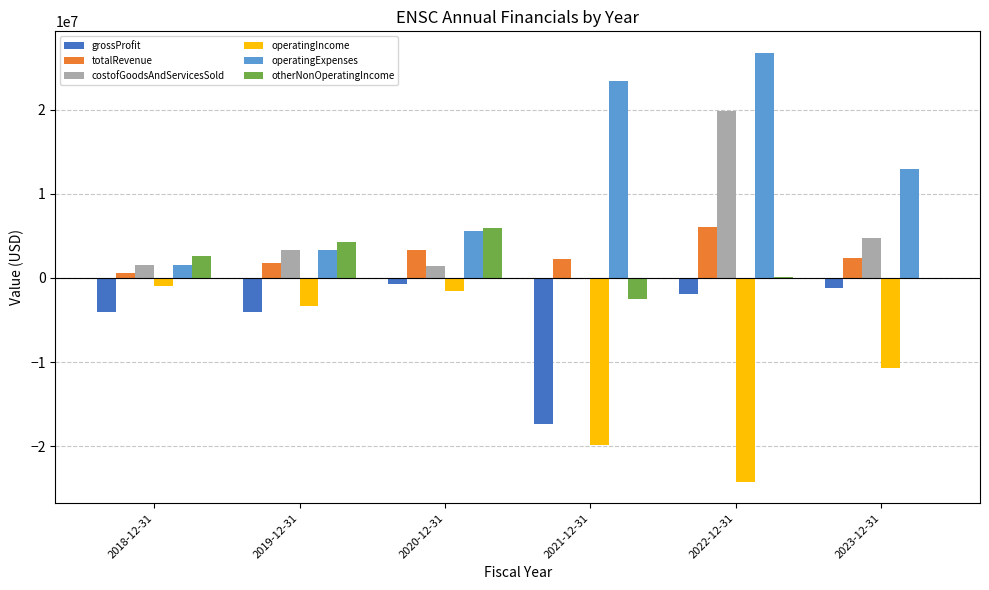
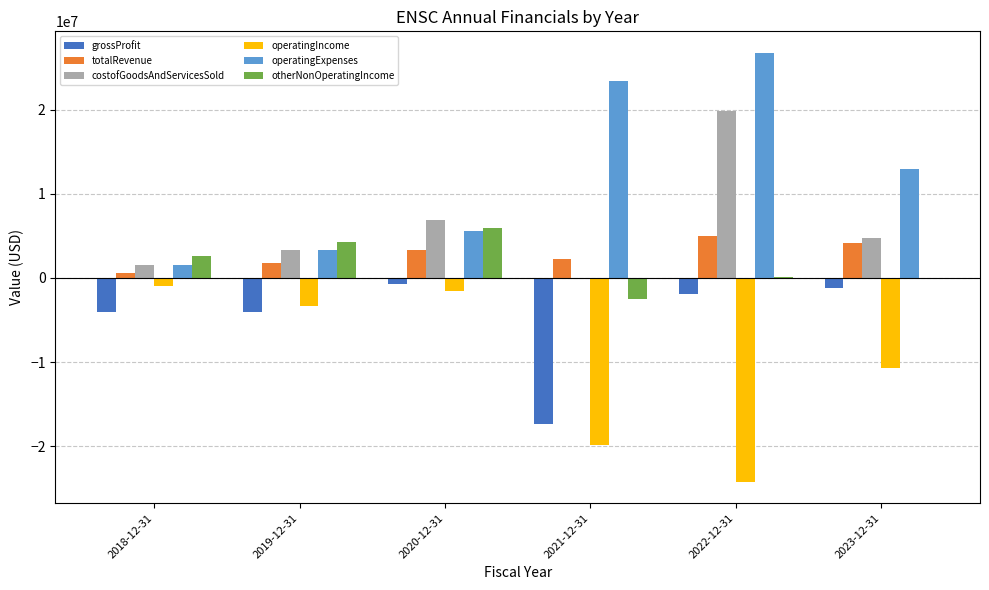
  {
    "totalRevenue": {
      "2018-12-31": 1000000,
      "2019-12-31": 2000000,
      "2020-12-31": 3000000,
      "2021-12-31": 2000000,
-     "2022-12-31": 6000000,
-     "2023-12-31": 2000000
+     "2022-12-31": 5000000,
+     "2023-12-31": 4000000
    },
    "costofGoodsAndServicesSold": {
      "2018-12-31": 2000000,
      "2019-12-31": 3000000,
-     "2020-12-31": 1000000,
+     "2020-12-31": 7000000,
      "2022-12-31": 20000000,
      "2023-12-31": 5000000
    },
    "operatingIncome": {
      "2018-12-31": -1000000,
      "2019-12-31": -3000000,
      "2020-12-31": -2000000,
      "2021-12-31": -20000000,
      "2022-12-31": -24000000,
      "2023-12-31": -11000000
    },
    "otherNonOperatingIncome": {
      "2018-12-31": 3000000,
      "2019-12-31": 4000000,
      "2020-12-31": 6000000,
      "2021-12-31": -3000000
    }
  }
